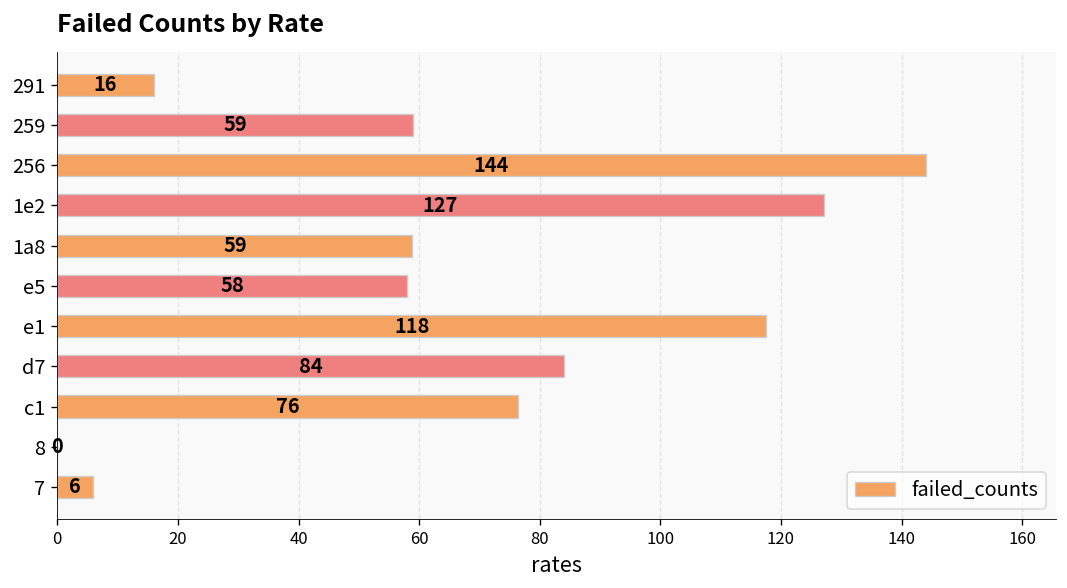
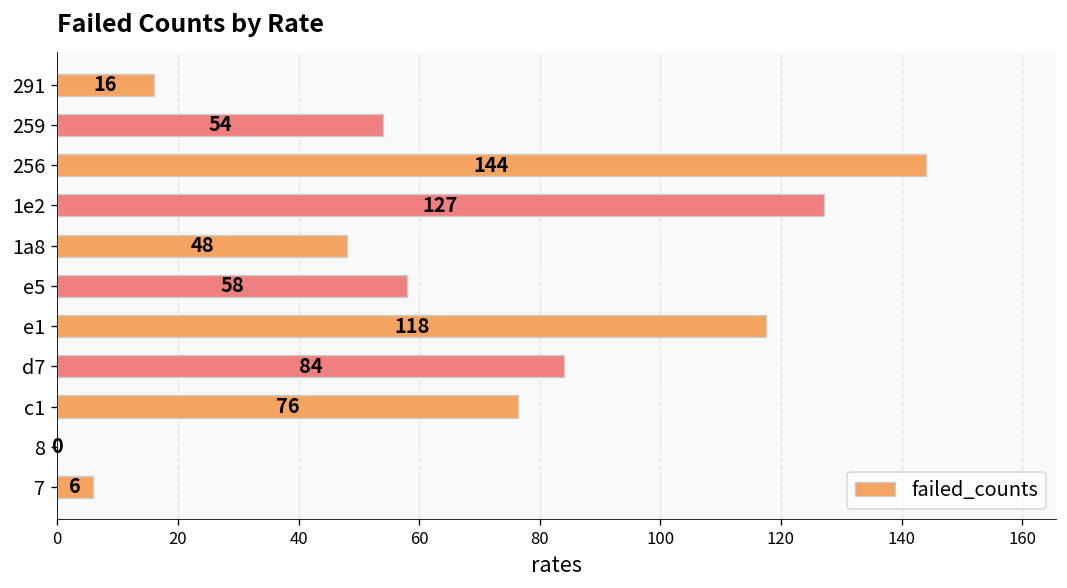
  {
    "291": 16,
-   "259": 59,
+   "259": 54,
    "256": 144,
    "1e2": 127,
-   "1a8": 59,
+   "1a8": 48,
    "e5": 58,
    "e1": 118,
    "d7": 84,
    "c1": 76,
    "8": 0,
    "7": 6
  }
